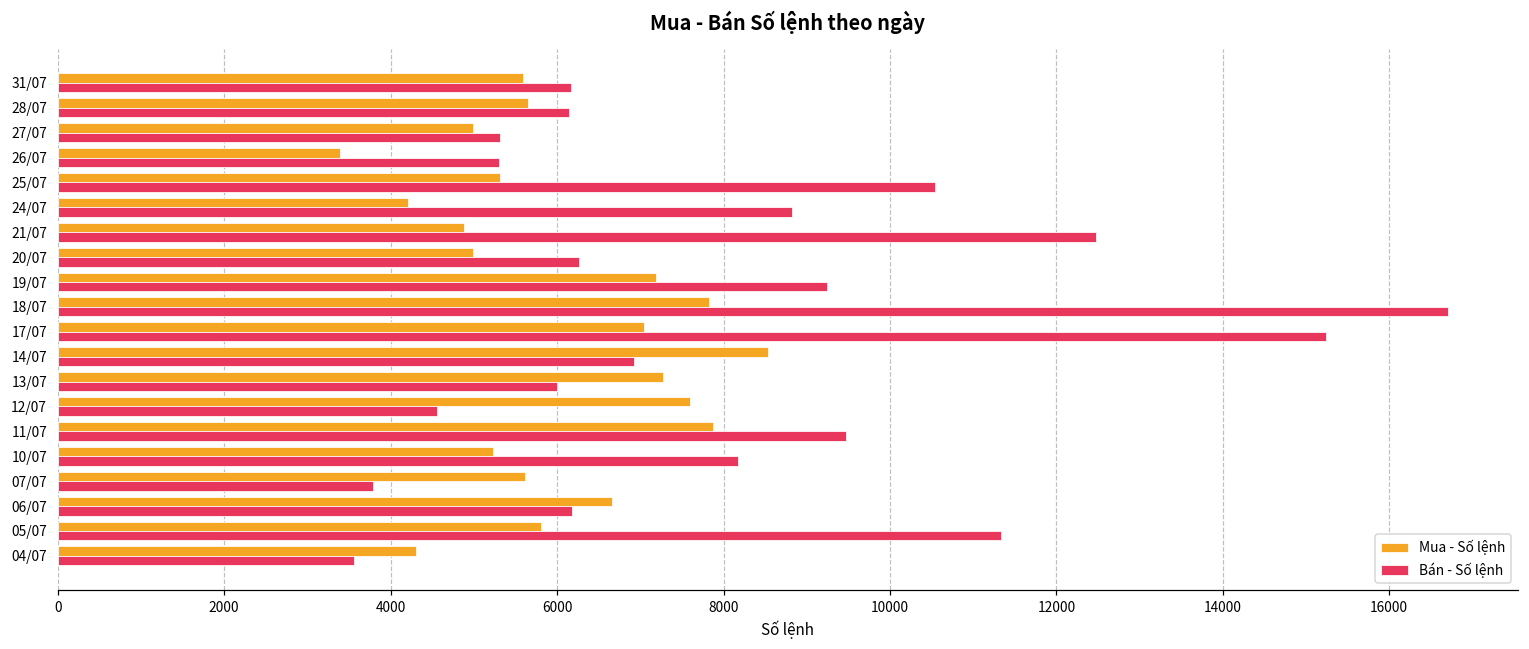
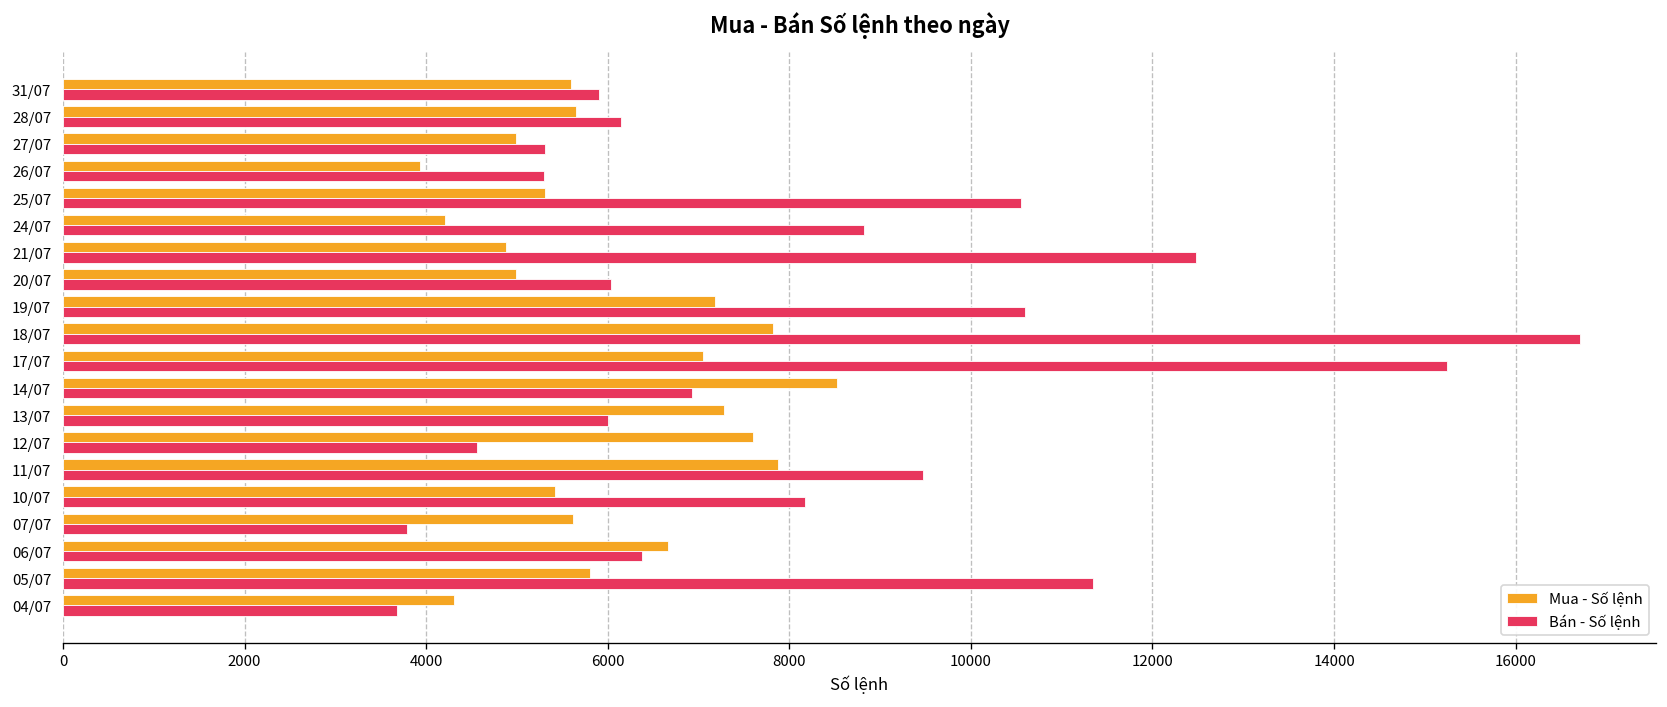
  {
    "Mua - Số lệnh": {
      "31/07": 5600,
      "28/07": 5700,
      "27/07": 5000,
-     "26/07": 3400,
+     "26/07": 3900,
      "25/07": 5300,
      "24/07": 4200,
      "21/07": 4900,
      "20/07": 5000,
      "19/07": 7200,
      "18/07": 7800,
      "17/07": 7100,
      "14/07": 8500,
      "13/07": 7300,
      "12/07": 7600,
      "11/07": 7900,
-     "10/07": 5200,
+     "10/07": 5400,
      "07/07": 5600,
      "06/07": 6700,
      "05/07": 5800,
      "04/07": 4300
    },
    "Bán - Số lệnh": {
-     "31/07": 6200,
+     "31/07": 5900,
      "28/07": 6100,
      "27/07": 5300,
      "26/07": 5300,
      "25/07": 10500,
      "24/07": 8800,
      "21/07": 12500,
-     "20/07": 6300,
-     "19/07": 9200,
+     "20/07": 6000,
+     "19/07": 10600,
      "18/07": 16700,
      "17/07": 15200,
      "14/07": 6900,
      "13/07": 6000,
      "12/07": 4600,
      "11/07": 9500,
      "10/07": 8200,
      "07/07": 3800,
-     "06/07": 6200,
+     "06/07": 6400,
      "05/07": 11300,
-     "04/07": 3600
+     "04/07": 3700
    }
  }
